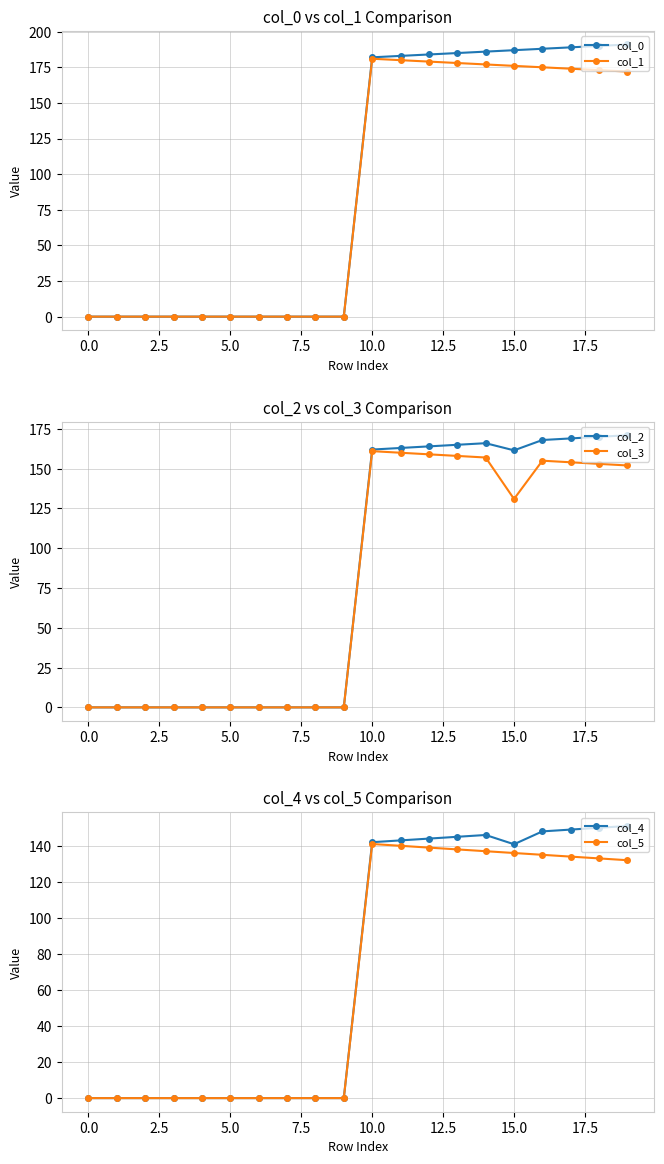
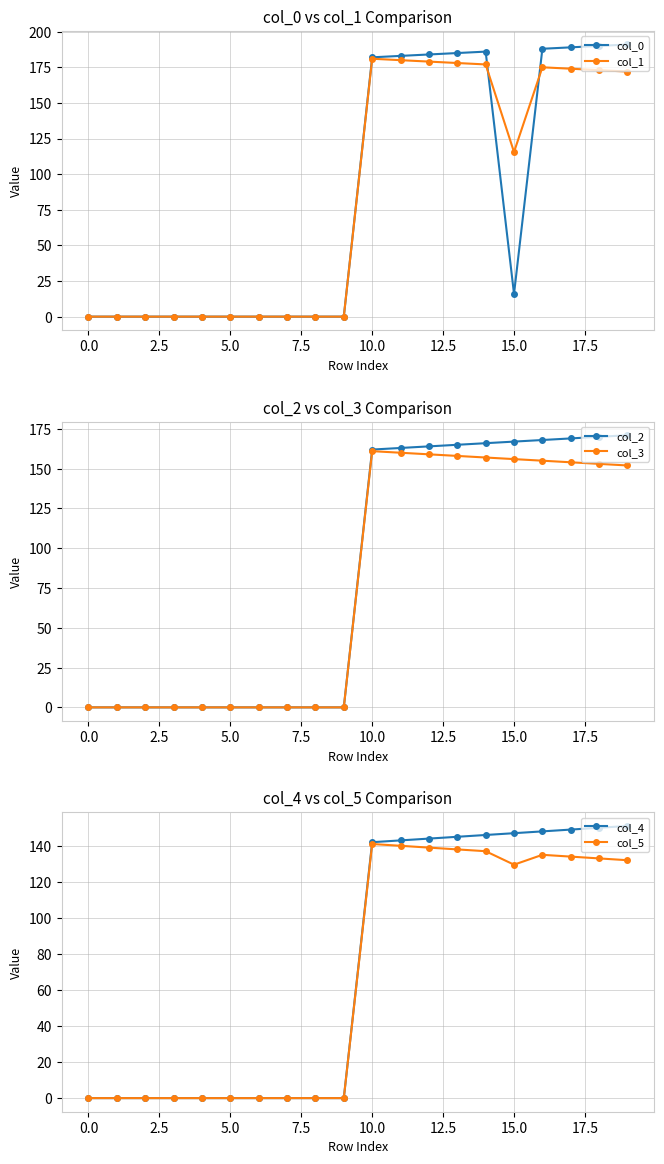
  {
    "col_0 vs col_1 Comparison": {
      "col_0": {
-       "15.0": 187
+       "15.0": 16
      },
      "col_1": {
-       "15.0": 176
+       "15.0": 116
      }
    },
    "col_2 vs col_3 Comparison": {
      "col_2": {
-       "15.0": 162
+       "15.0": 167
      },
      "col_3": {
-       "15.0": 131
+       "15.0": 156
      }
    },
    "col_4 vs col_5 Comparison": {
      "col_4": {
-       "15.0": 141
+       "15.0": 147
      },
      "col_5": {
-       "15.0": 136
+       "15.0": 130
      }
    }
  }
